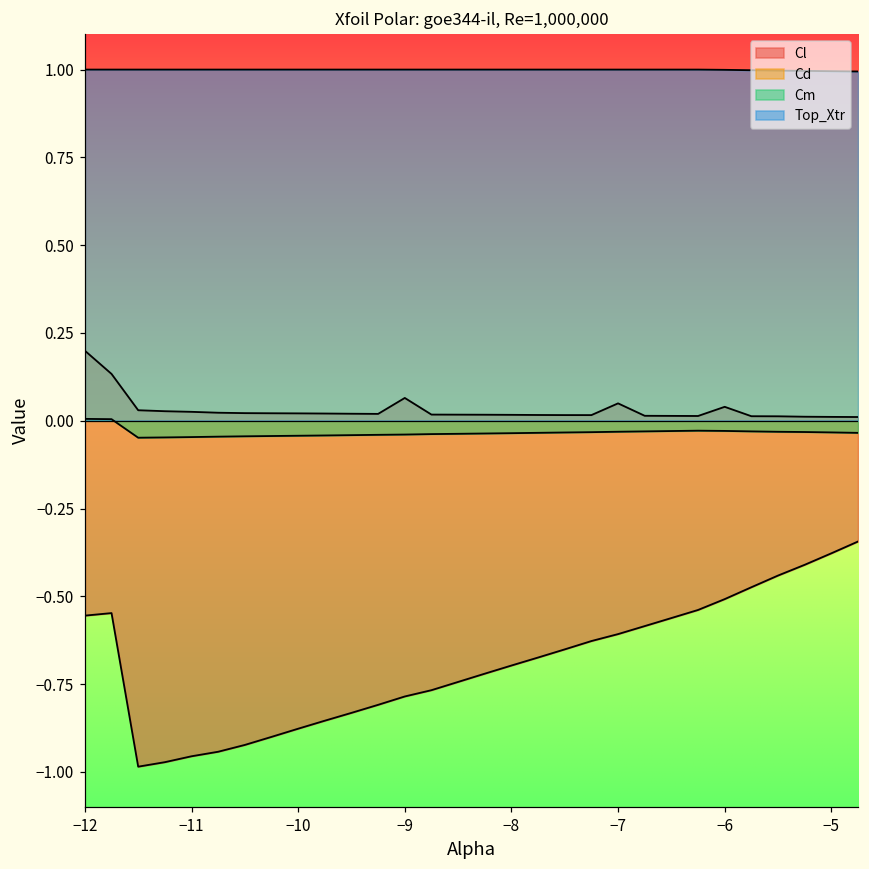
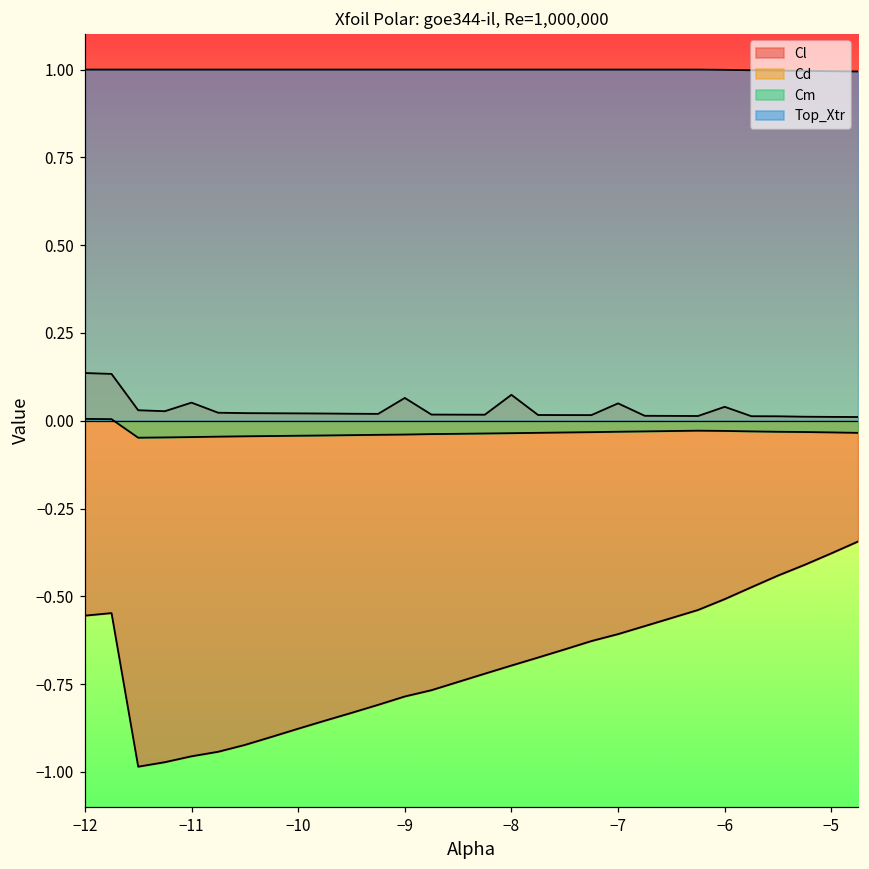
  {
    "Cd": {
-     "−12": 0.20,
-     "−11": 0.03,
+     "−12": 0.14,
+     "−11": 0.05,
      "−10": 0.02,
      "−9": 0.07,
-     "−8": 0.02,
+     "−8": 0.07,
      "−7": 0.05,
      "−6": 0.04,
      "−5": 0.01
    },
    "Top_Xtr": {
      "−12": 1.00,
      "−11": 1.00,
      "−10": 1.00,
      "−9": 1.00,
      "−8": 1.00,
      "−7": 1.00,
      "−6": 1.00
    }
  }
